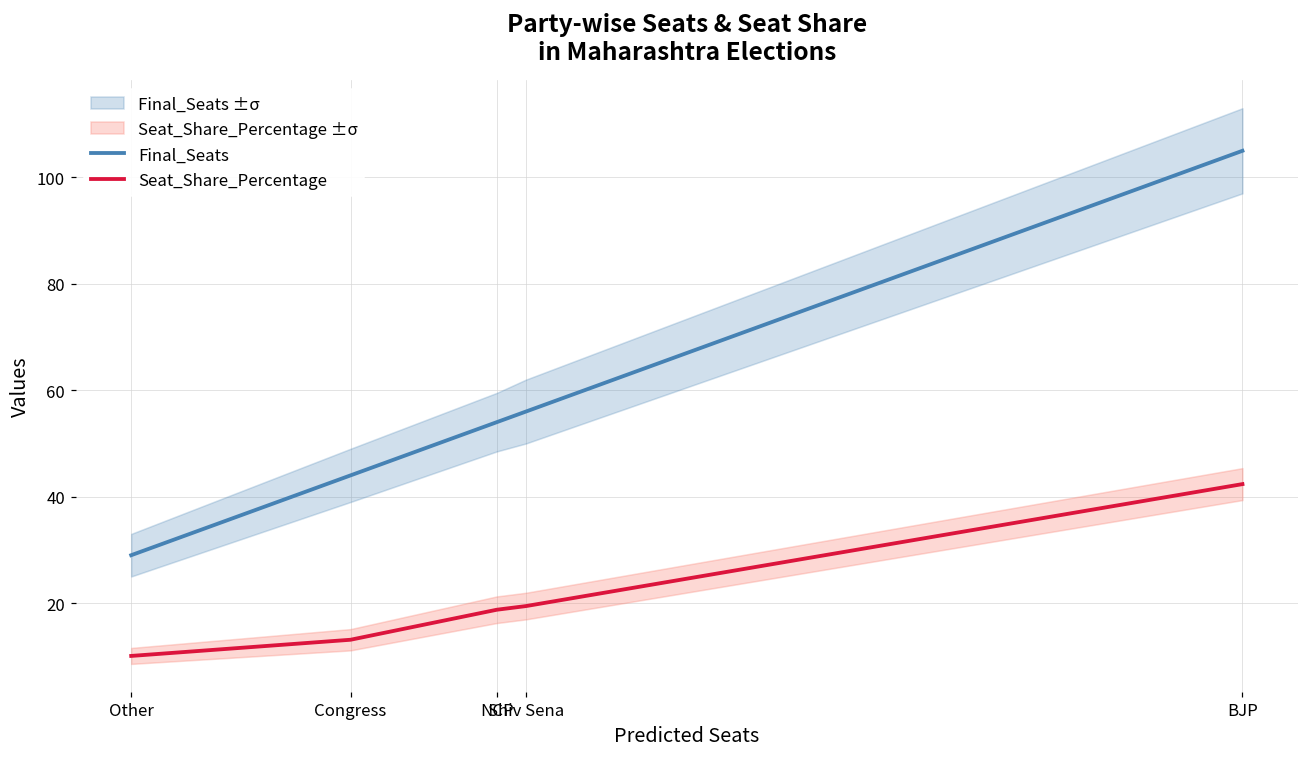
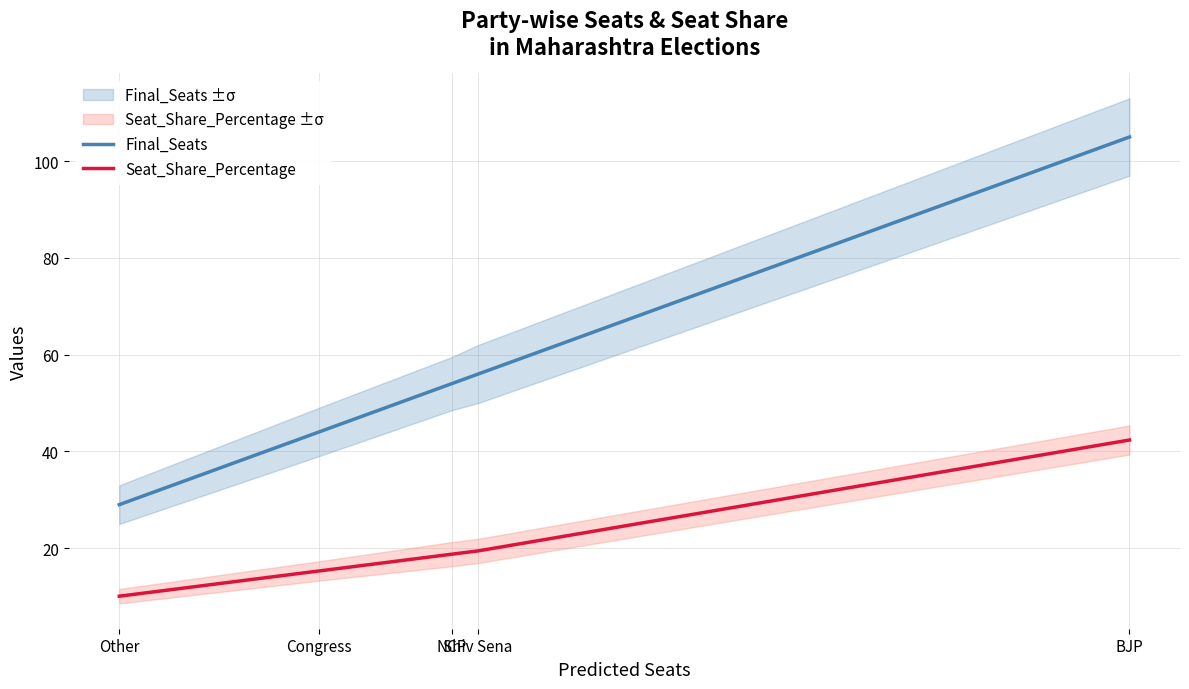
  {
    "Seat_Share_Percentage": {
      "Other": 10,
-     "Congress": 13,
+     "Congress": 15,
      "BJP": 42
    }
  }
